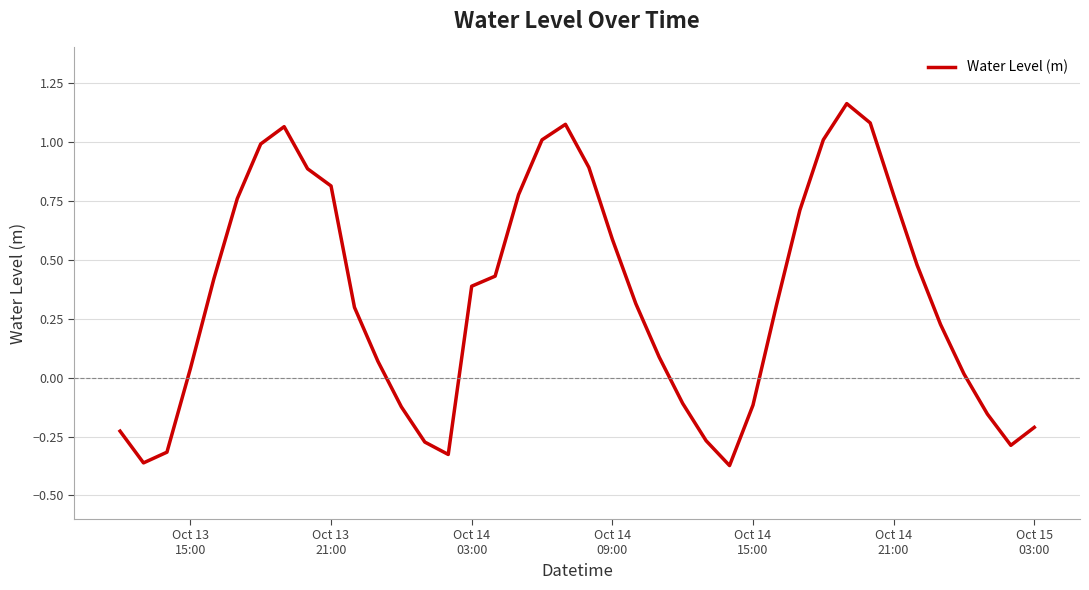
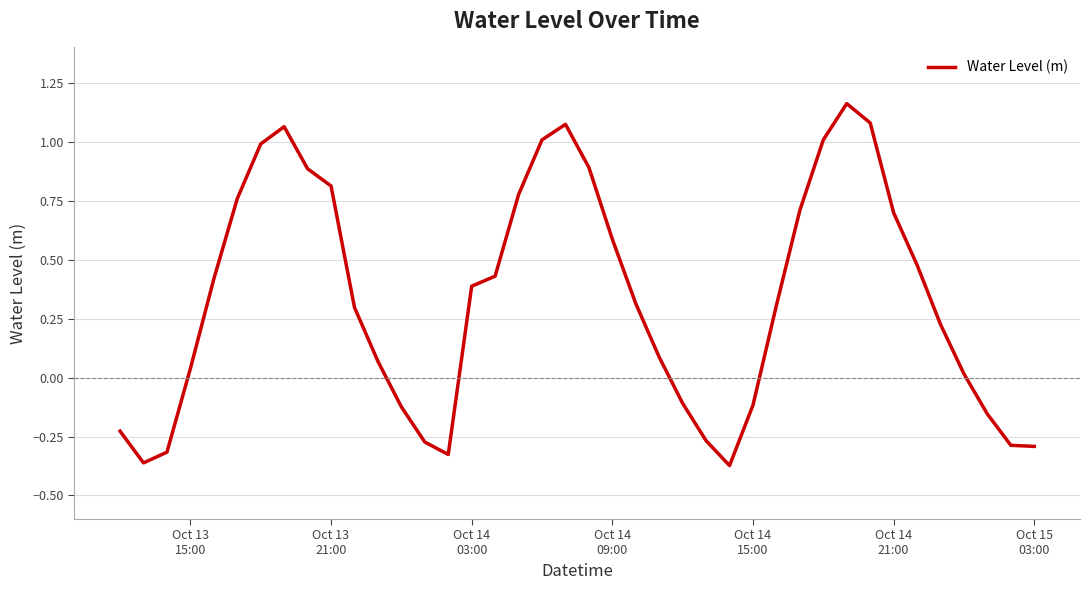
  {
    "Oct 13 15:00": 0.04,
    "Oct 13 21:00": 0.81,
    "Oct 14 03:00": 0.39,
    "Oct 14 09:00": 0.59,
    "Oct 14 15:00": -0.12,
-   "Oct 14 21:00": 0.77,
-   "Oct 15 03:00": -0.21
+   "Oct 14 21:00": 0.70,
+   "Oct 15 03:00": -0.29
  }
